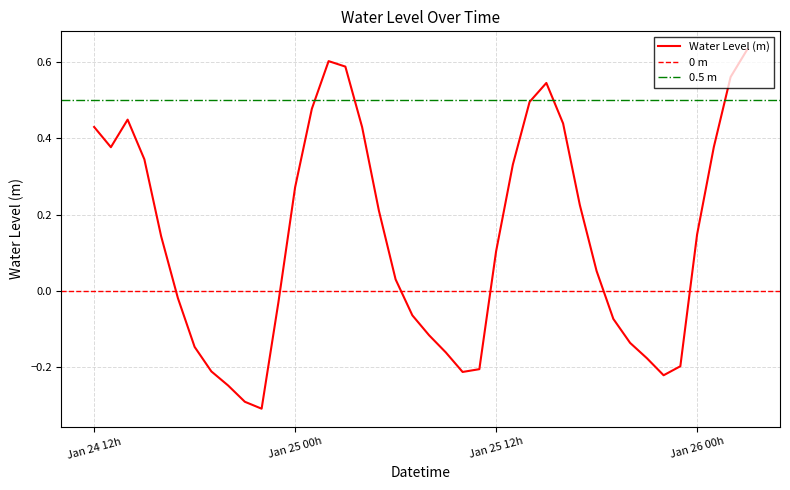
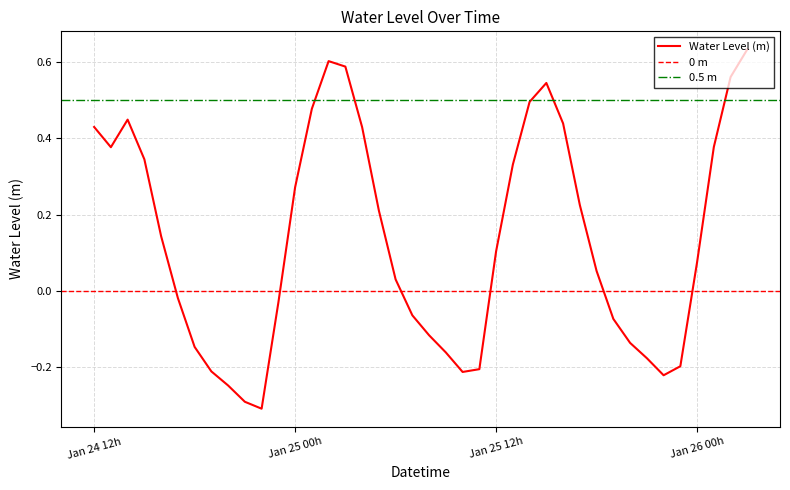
  {
    "Jan 24 12h": 0.43,
    "Jan 25 00h": 0.27,
    "Jan 25 12h": 0.10,
-   "Jan 26 00h": 0.15
+   "Jan 26 00h": 0.07
  }
